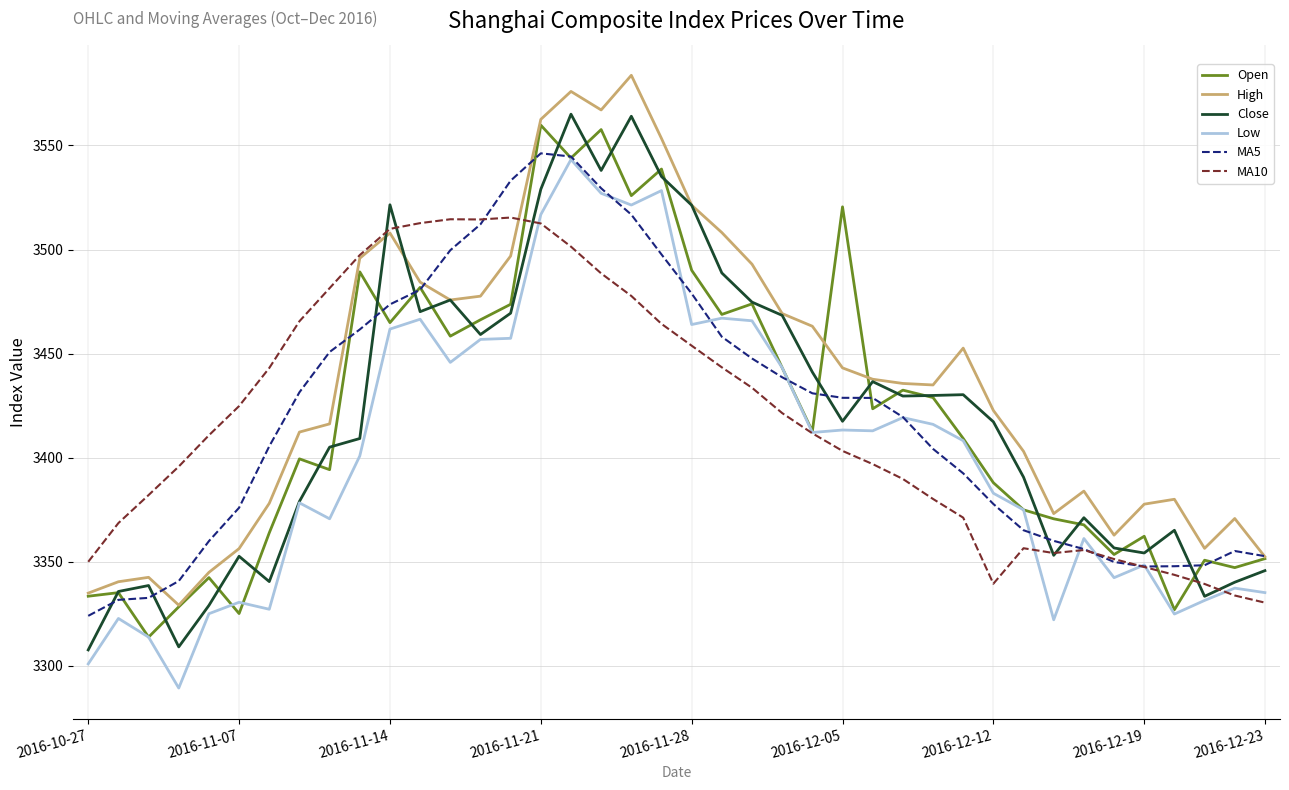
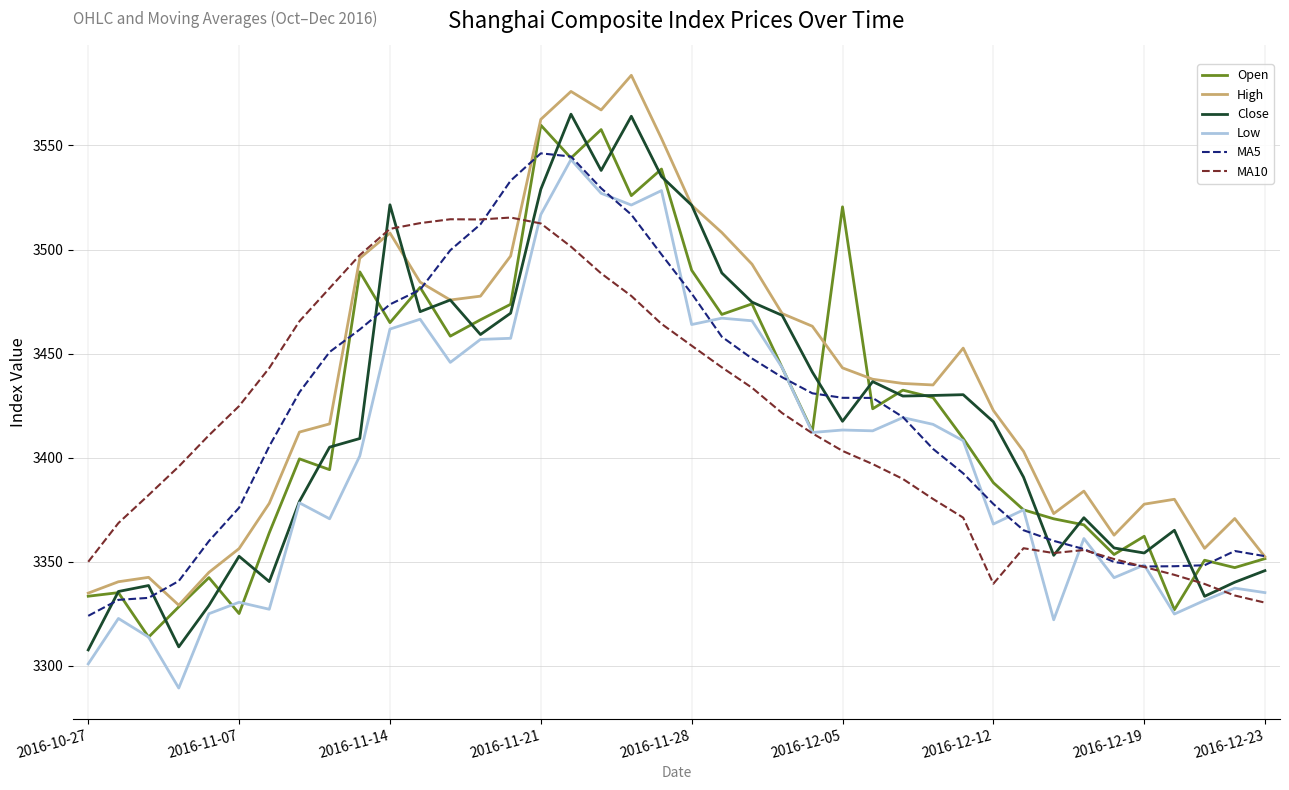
  {
    "Open": {
      "2016-10-27": 3333,
      "2016-11-07": 3325,
      "2016-11-14": 3465,
      "2016-11-21": 3560,
      "2016-11-28": 3490,
      "2016-12-05": 3521,
      "2016-12-12": 3388,
      "2016-12-19": 3362
    },
    "High": {
      "2016-10-27": 3335,
      "2016-11-07": 3356,
      "2016-11-14": 3508,
      "2016-11-21": 3563,
      "2016-12-05": 3443,
      "2016-12-12": 3423,
      "2016-12-19": 3378
    },
    "Close": {
      "2016-10-27": 3308,
      "2016-11-07": 3353,
      "2016-11-14": 3522,
      "2016-11-21": 3529,
      "2016-12-05": 3417,
      "2016-12-12": 3417,
      "2016-12-19": 3354,
      "2016-12-23": 3346
    },
    "Low": {
      "2016-10-27": 3301,
      "2016-11-07": 3330,
      "2016-11-14": 3462,
      "2016-11-21": 3517,
      "2016-11-28": 3464,
      "2016-12-05": 3413,
-     "2016-12-12": 3383,
+     "2016-12-12": 3368,
      "2016-12-23": 3335
    },
    "MA5": {
      "2016-10-27": 3324,
      "2016-11-07": 3376,
      "2016-11-14": 3474,
      "2016-11-21": 3546,
      "2016-11-28": 3479,
      "2016-12-05": 3429,
      "2016-12-12": 3378
    },
    "MA10": {
      "2016-10-27": 3350,
      "2016-11-07": 3425,
      "2016-11-14": 3510,
      "2016-11-21": 3513,
      "2016-11-28": 3454,
      "2016-12-05": 3403,
      "2016-12-12": 3339,
      "2016-12-23": 3330
    }
  }
